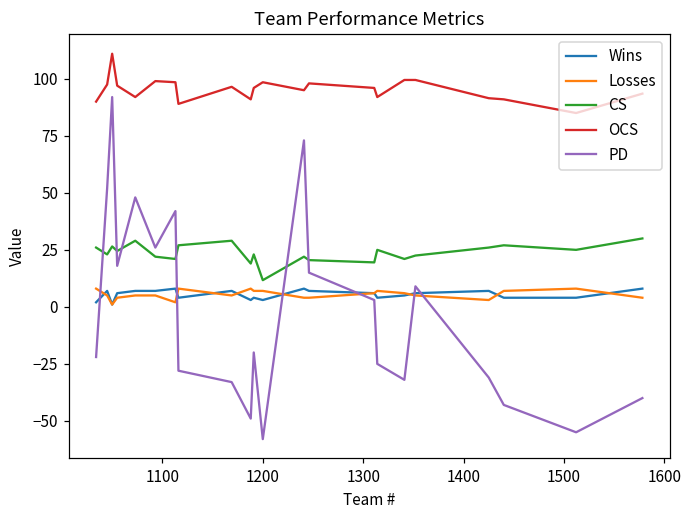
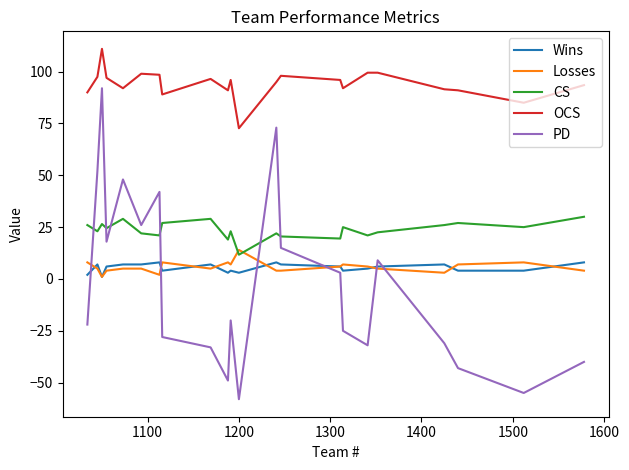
  {
    "Wins": {
      "1200": 3
    },
    "Losses": {
-     "1200": 7
+     "1200": 14
    },
    "CS": {
      "1200": 12
    },
    "OCS": {
-     "1200": 99
+     "1200": 73
    },
    "PD": {
      "1200": -58
    }
  }
